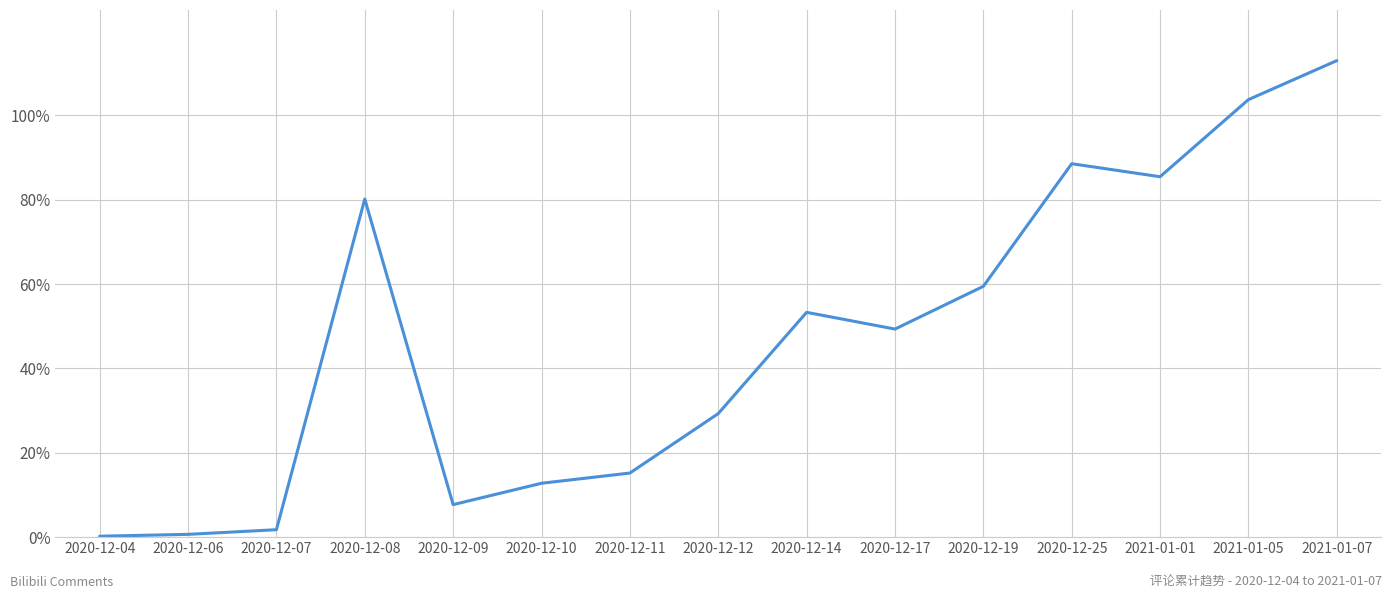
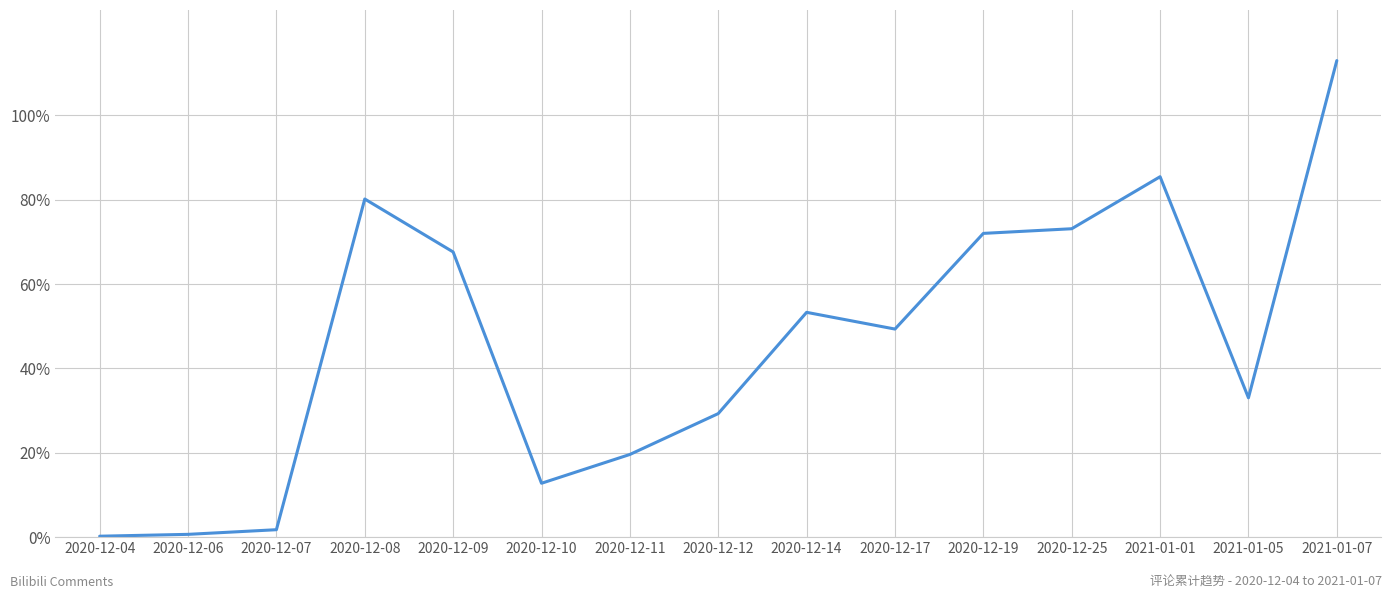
  {
    "2020-12-04": "0%",
    "2020-12-06": "1%",
    "2020-12-07": "2%",
    "2020-12-08": "80%",
-   "2020-12-09": "8%",
+   "2020-12-09": "68%",
    "2020-12-10": "13%",
-   "2020-12-11": "15%",
+   "2020-12-11": "20%",
    "2020-12-12": "29%",
    "2020-12-14": "53%",
    "2020-12-17": "49%",
-   "2020-12-19": "59%",
-   "2020-12-25": "89%",
+   "2020-12-19": "72%",
+   "2020-12-25": "73%",
    "2021-01-01": "85%",
-   "2021-01-05": "104%",
+   "2021-01-05": "33%",
    "2021-01-07": "113%"
  }
